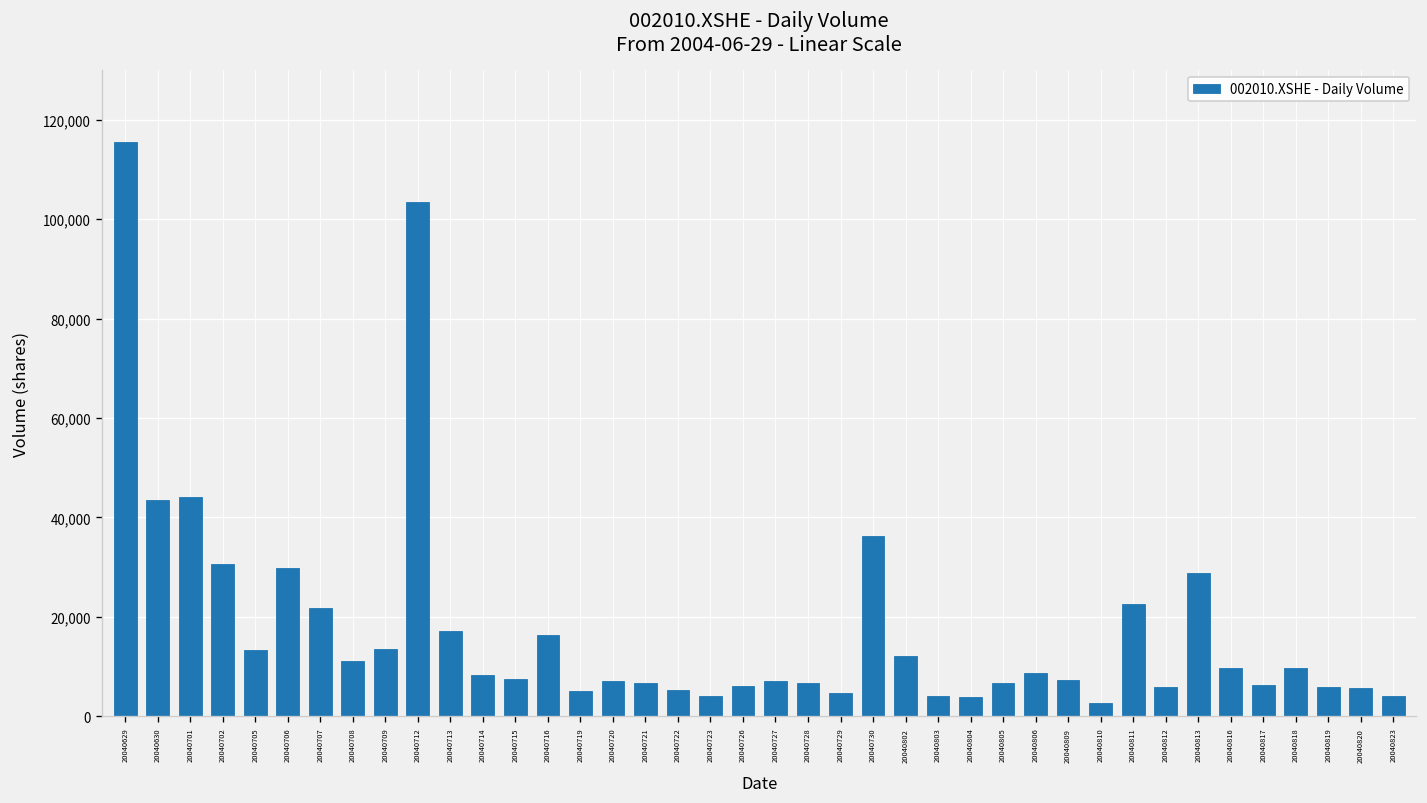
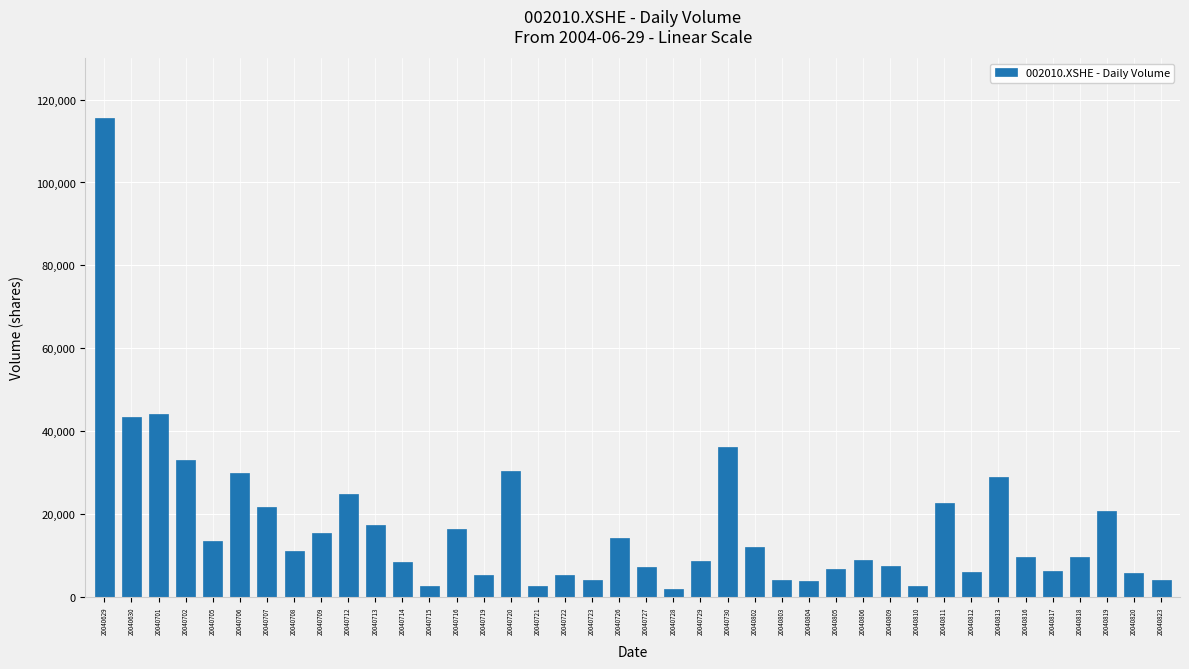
  {
    "20040629": "116,000",
    "20040630": "43,000",
    "20040701": "44,000",
-   "20040702": "31,000",
+   "20040702": "33,000",
    "20040705": "13,000",
    "20040706": "30,000",
    "20040707": "22,000",
    "20040708": "11,000",
-   "20040709": "13,000",
-   "20040712": "103,000",
+   "20040709": "15,000",
+   "20040712": "25,000",
    "20040713": "17,000",
    "20040714": "8,000",
-   "20040715": "7,000",
+   "20040715": "3,000",
    "20040716": "16,000",
    "20040719": "5,000",
-   "20040720": "7,000",
-   "20040721": "7,000",
+   "20040720": "30,000",
+   "20040721": "3,000",
    "20040722": "5,000",
    "20040723": "4,000",
-   "20040726": "6,000",
+   "20040726": "14,000",
    "20040727": "7,000",
-   "20040728": "7,000",
-   "20040729": "5,000",
+   "20040728": "2,000",
+   "20040729": "8,000",
    "20040730": "36,000",
    "20040802": "12,000",
    "20040803": "4,000",
    "20040804": "4,000",
    "20040805": "7,000",
    "20040806": "9,000",
    "20040809": "7,000",
    "20040810": "3,000",
    "20040811": "22,000",
    "20040812": "6,000",
    "20040813": "29,000",
    "20040816": "10,000",
    "20040817": "6,000",
    "20040818": "10,000",
-   "20040819": "6,000",
+   "20040819": "21,000",
    "20040820": "6,000",
    "20040823": "4,000"
  }
